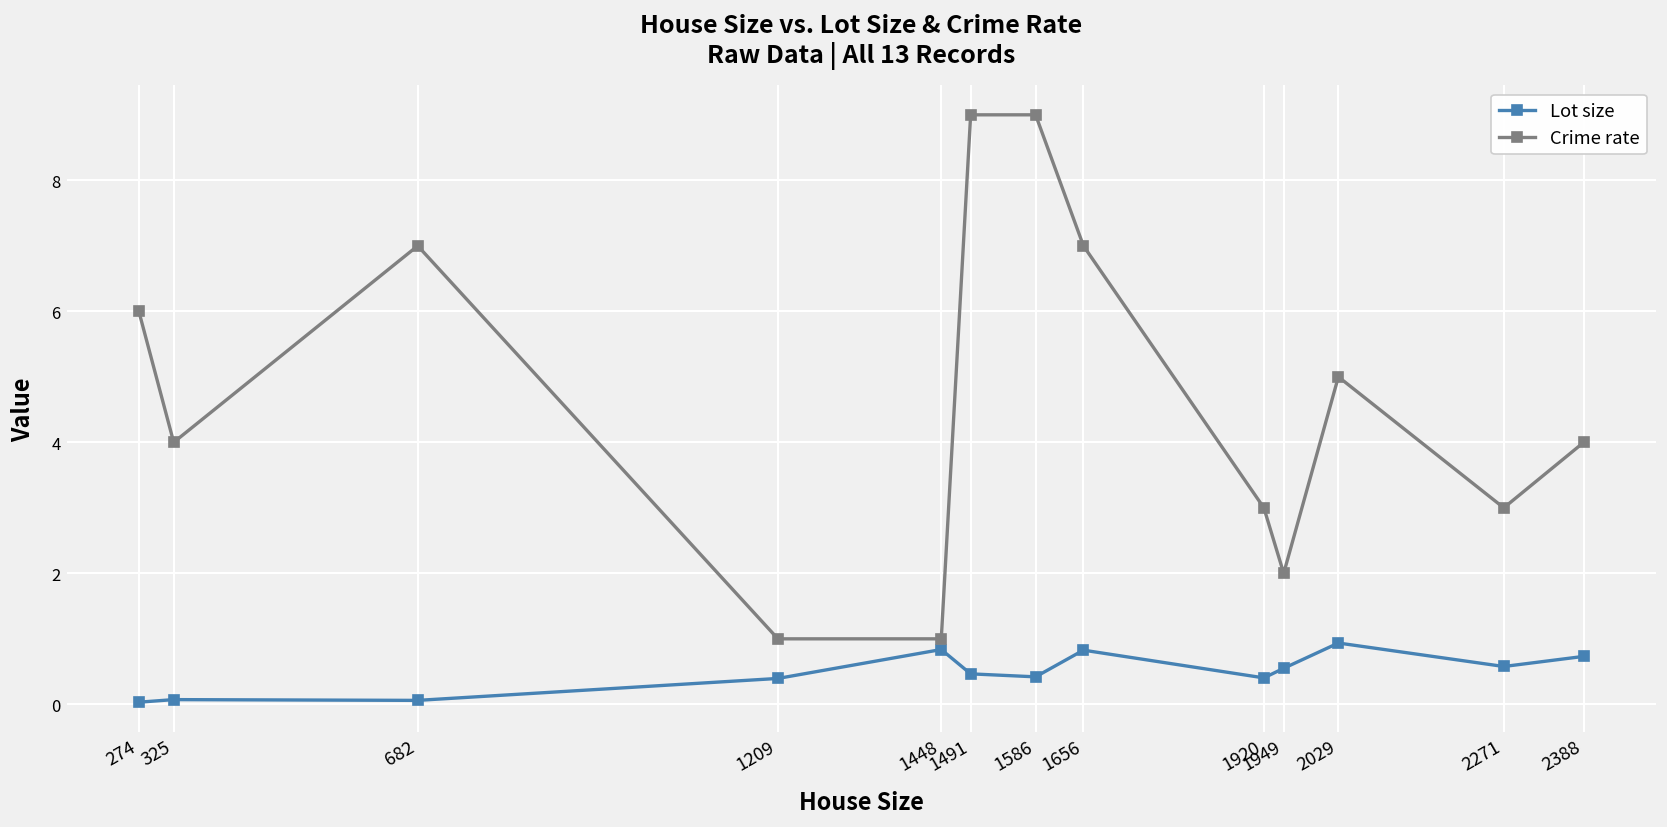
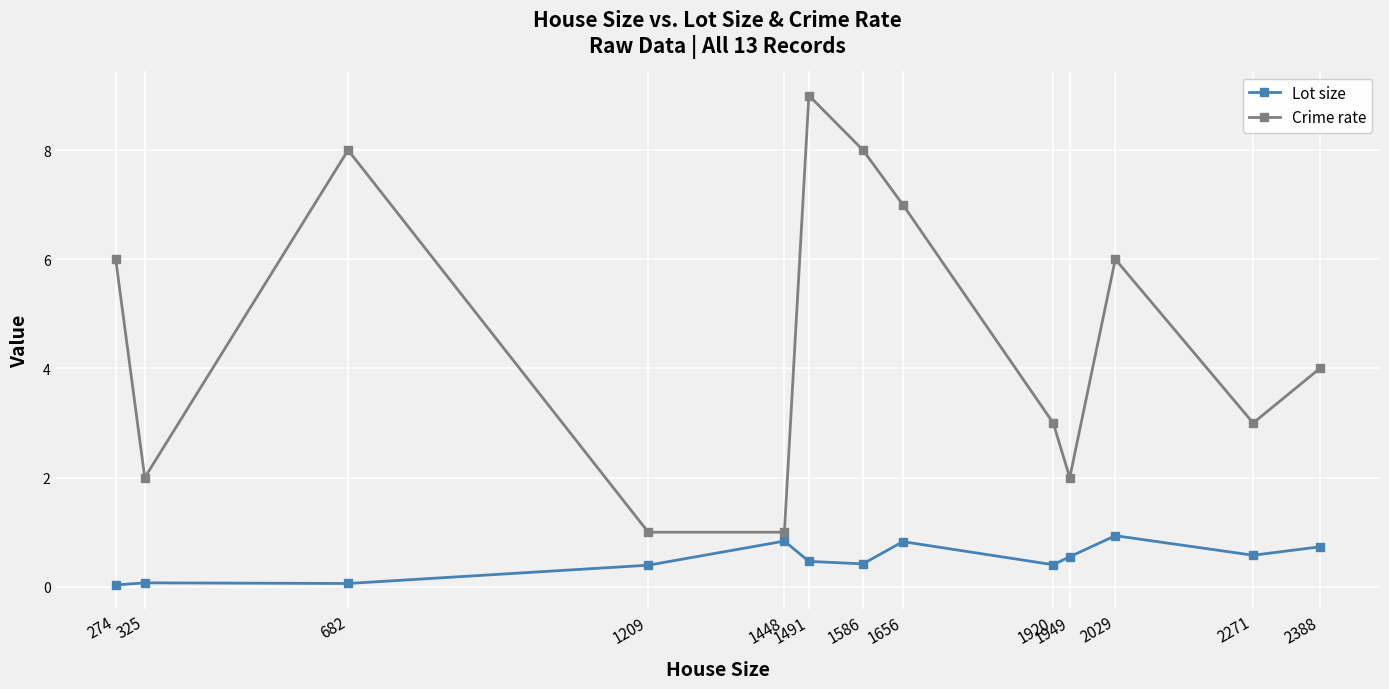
  {
    "Lot size": {
      "274": 0,
      "325": 0.1,
      "682": 0.1,
      "1209": 0.4,
      "1448": 0.8,
      "1491": 0.5,
      "1586": 0.4,
      "1656": 0.8,
      "1920": 0.4,
      "1949": 0.6,
      "2029": 0.9,
      "2271": 0.6,
      "2388": 0.7
    },
    "Crime rate": {
      "274": 6,
-     "325": 4,
-     "682": 7,
+     "325": 2,
+     "682": 8,
      "1209": 1,
      "1448": 1,
      "1491": 9,
-     "1586": 9,
+     "1586": 8,
      "1656": 7,
      "1920": 3,
      "1949": 2,
-     "2029": 5,
+     "2029": 6,
      "2271": 3,
      "2388": 4
    }
  }
